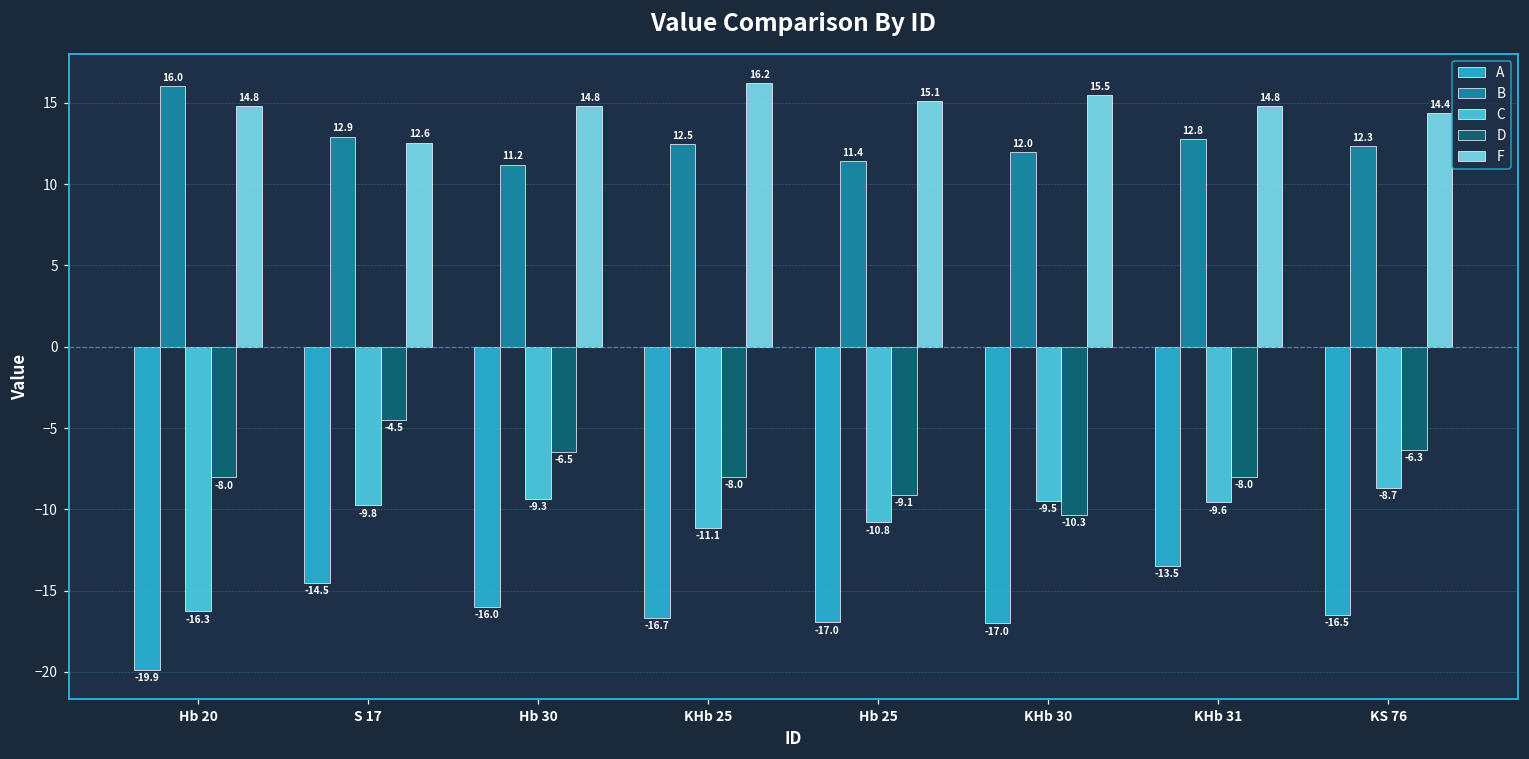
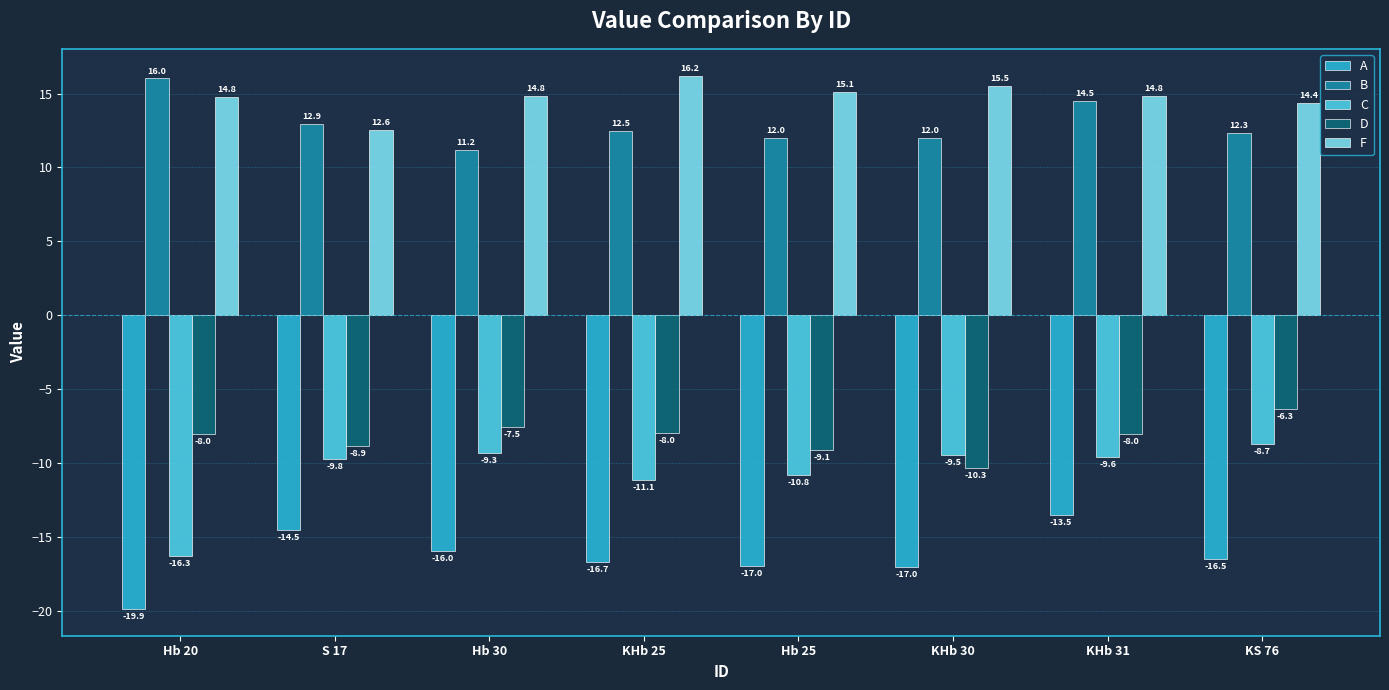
  {
    "B": {
      "Hb 20": 16.0,
      "S 17": 12.9,
      "Hb 30": 11.2,
      "KHb 25": 12.5,
-     "Hb 25": 11.4,
+     "Hb 25": 12.0,
      "KHb 30": 12.0,
-     "KHb 31": 12.8,
+     "KHb 31": 14.5,
      "KS 76": 12.3
    },
    "D": {
      "Hb 20": -8.0,
-     "S 17": -4.5,
-     "Hb 30": -6.5,
+     "S 17": -8.9,
+     "Hb 30": -7.5,
      "KHb 25": -8.0,
      "Hb 25": -9.1,
      "KHb 30": -10.3,
      "KHb 31": -8.0,
      "KS 76": -6.3
    }
  }
